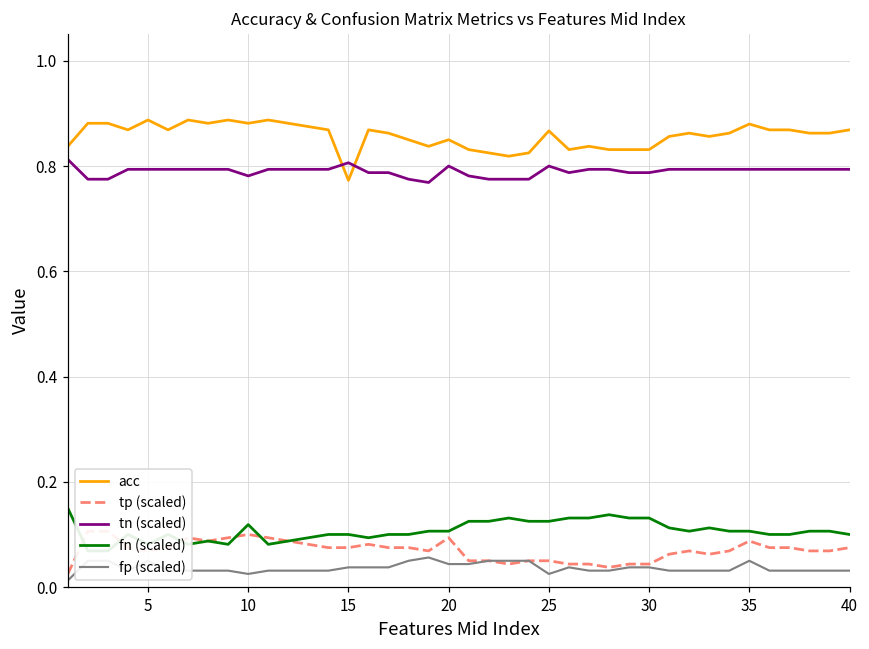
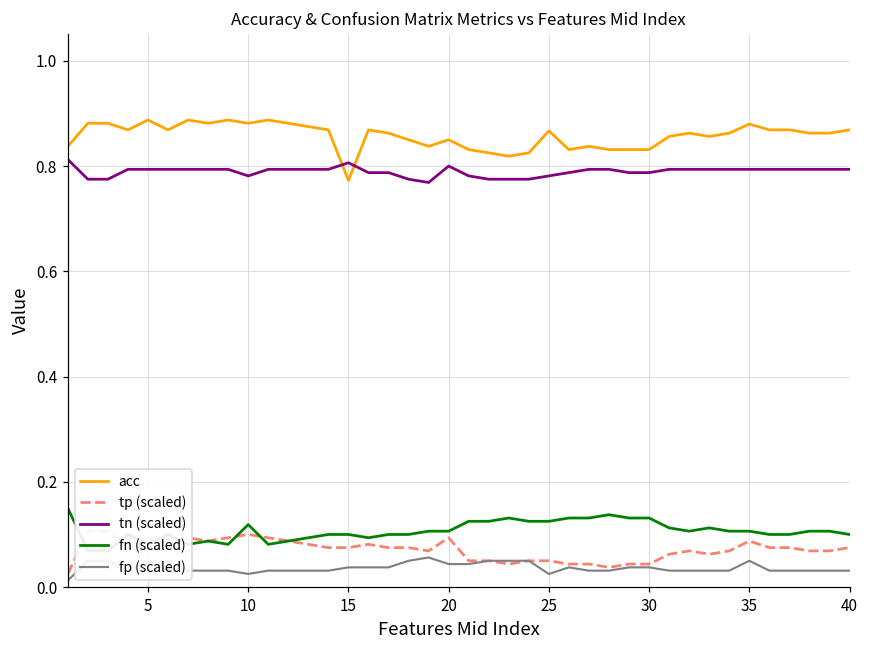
  {
    "acc": {
      "5": 0.89,
      "10": 0.88,
      "15": 0.77,
      "20": 0.85,
      "25": 0.87,
      "30": 0.83,
      "35": 0.88,
      "40": 0.87
    },
    "tp (scaled)": {
      "10": 0.10,
      "15": 0.08,
      "20": 0.09,
      "25": 0.05,
      "30": 0.04,
      "35": 0.09,
      "40": 0.08
    },
    "tn (scaled)": {
      "5": 0.79,
      "10": 0.78,
      "15": 0.81,
      "20": 0.80,
-     "25": 0.80,
+     "25": 0.78,
      "30": 0.79,
      "35": 0.79,
      "40": 0.79
    },
    "fn (scaled)": {
      "10": 0.12,
      "15": 0.10,
      "20": 0.11,
      "25": 0.13,
      "30": 0.13,
      "35": 0.11,
      "40": 0.10
    },
    "fp (scaled)": {
      "10": 0.03,
      "15": 0.04,
      "20": 0.04,
      "25": 0.03,
      "30": 0.04,
      "35": 0.05,
      "40": 0.03
    }
  }
